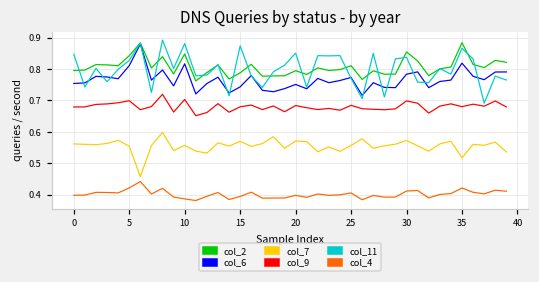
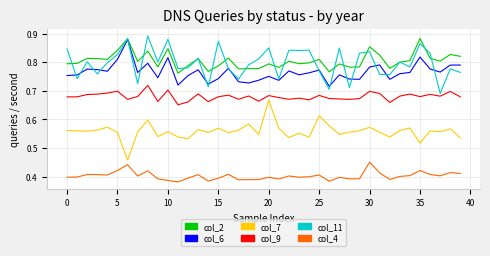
  {
    "col_2": {
      "0": 0.80,
      "5": 0.84,
      "10": 0.85,
      "15": 0.79,
      "20": 0.79,
      "25": 0.81,
      "30": 0.85,
      "35": 0.88
    },
    "col_6": {
      "0": 0.75,
      "5": 0.81,
      "10": 0.82,
      "15": 0.74,
      "20": 0.75,
      "30": 0.78,
      "35": 0.82
    },
    "col_7": {
      "0": 0.56,
      "5": 0.55,
      "10": 0.56,
      "15": 0.57,
-     "20": 0.57,
-     "25": 0.56,
+     "20": 0.67,
+     "25": 0.61,
      "30": 0.57,
      "35": 0.52
    },
    "col_9": {
      "0": 0.68,
      "5": 0.70,
      "10": 0.70,
      "15": 0.68,
      "20": 0.68,
      "25": 0.68,
      "30": 0.70,
      "35": 0.68
    },
    "col_11": {
      "0": 0.85,
      "5": 0.83,
      "10": 0.88,
      "15": 0.87,
      "20": 0.85,
      "30": 0.84,
      "35": 0.87
    },
    "col_4": {
      "0": 0.40,
      "5": 0.42,
      "10": 0.39,
      "15": 0.39,
      "20": 0.40,
      "25": 0.41,
-     "30": 0.41,
+     "30": 0.45,
      "35": 0.42
    }
  }
